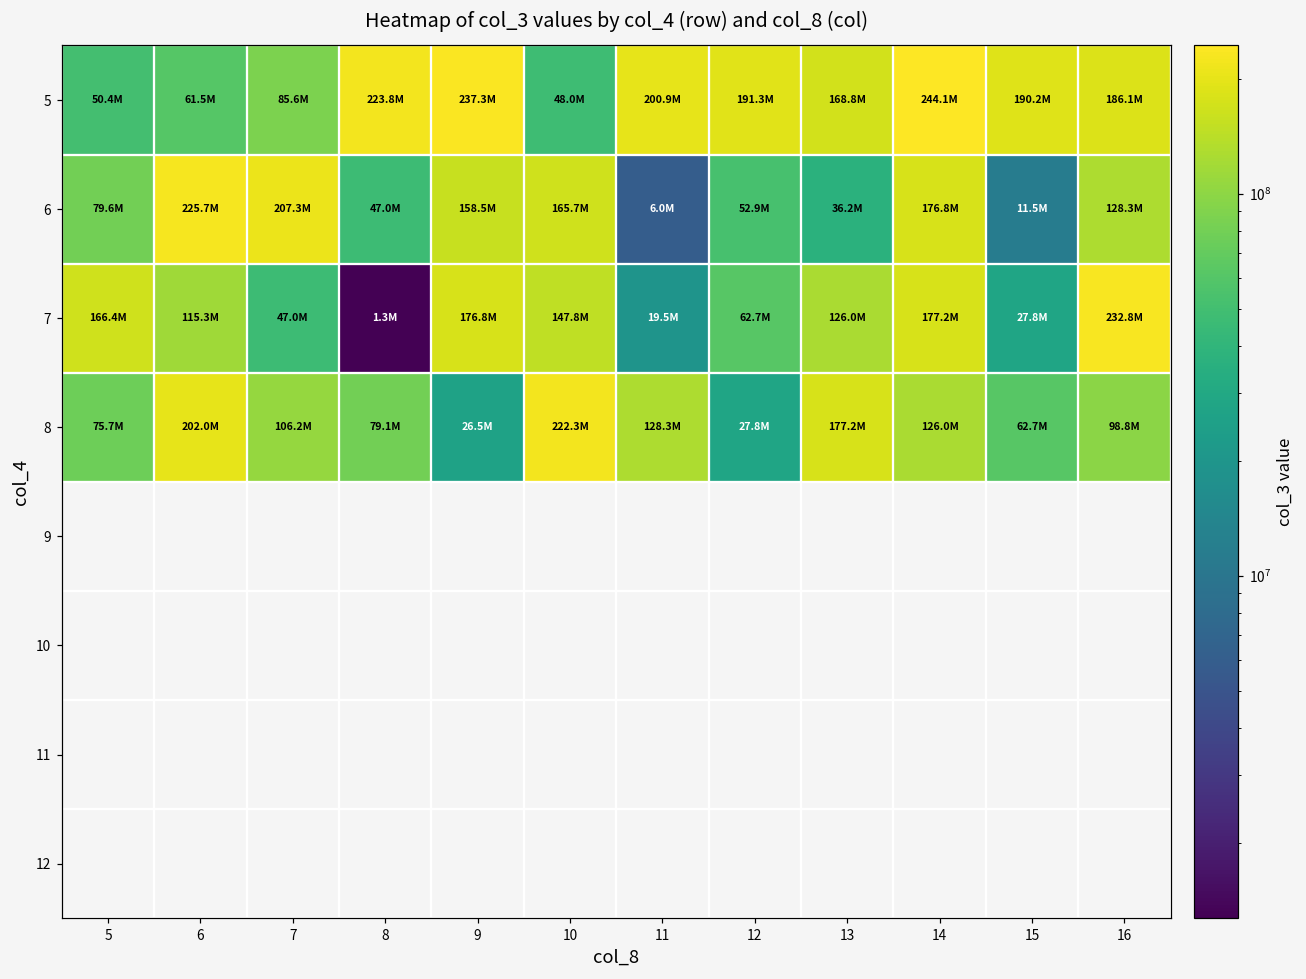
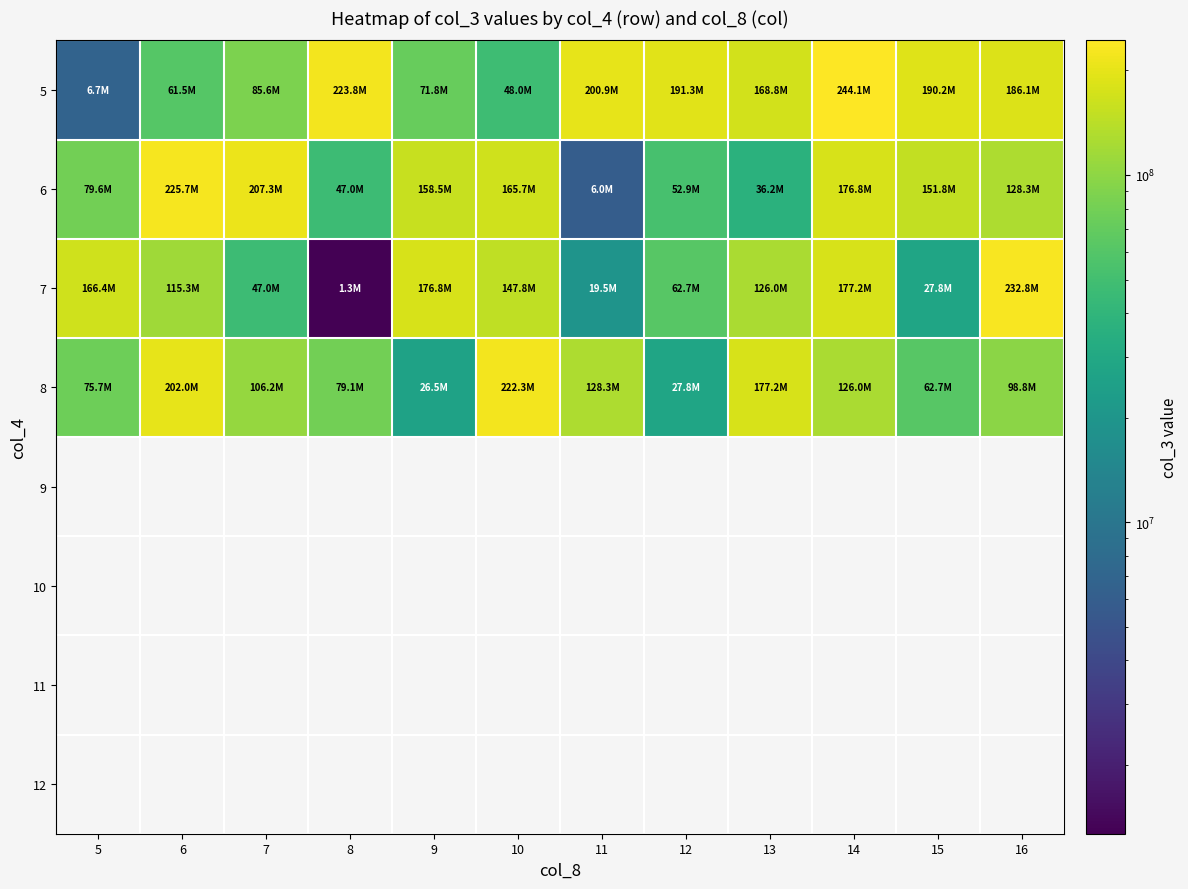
  {
    "5": {
-     "5": "50.4M",
+     "5": "6.7M",
      "6": "61.5M",
      "7": "85.6M",
      "8": "223.8M",
-     "9": "237.3M",
+     "9": "71.8M",
      "10": "48.0M",
      "11": "200.9M",
      "12": "191.3M",
      "13": "168.8M",
      "14": "244.1M",
      "15": "190.2M",
      "16": "186.1M"
    },
    "6": {
      "5": "79.6M",
      "6": "225.7M",
      "7": "207.3M",
      "8": "47.0M",
      "9": "158.5M",
      "10": "165.7M",
      "11": "6.0M",
      "12": "52.9M",
      "13": "36.2M",
      "14": "176.8M",
-     "15": "11.5M",
+     "15": "151.8M",
      "16": "128.3M"
    },
    "7": {
      "5": "166.4M",
      "6": "115.3M",
      "7": "47.0M",
      "8": "1.3M",
      "9": "176.8M",
      "10": "147.8M",
      "11": "19.5M",
      "12": "62.7M",
      "13": "126.0M",
      "14": "177.2M",
      "15": "27.8M",
      "16": "232.8M"
    },
    "8": {
      "5": "75.7M",
      "6": "202.0M",
      "7": "106.2M",
      "8": "79.1M",
      "9": "26.5M",
      "10": "222.3M",
      "11": "128.3M",
      "12": "27.8M",
      "13": "177.2M",
      "14": "126.0M",
      "15": "62.7M",
      "16": "98.8M"
    }
  }
